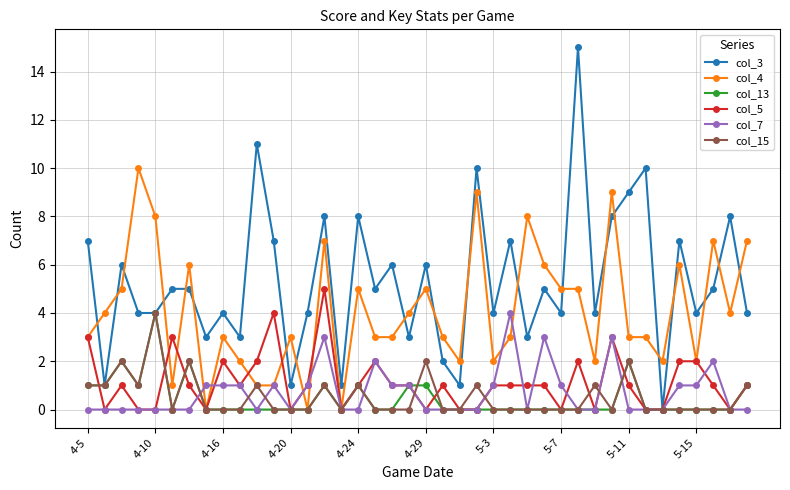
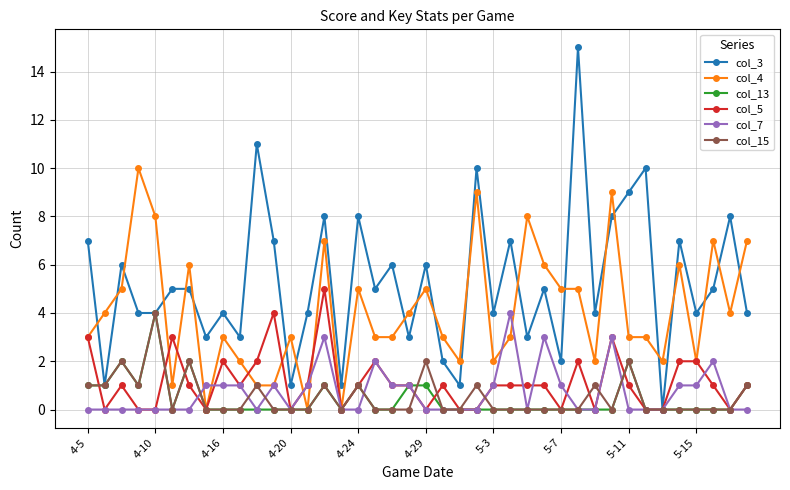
  {
    "col_3": {
      "4-5": 7,
      "4-16": 4,
      "4-20": 1,
      "4-24": 8,
      "4-29": 6,
      "5-3": 4,
-     "5-7": 4,
+     "5-7": 2,
      "5-11": 9,
      "5-15": 4
    },
    "col_4": {
      "4-10": 8,
      "4-16": 3,
      "4-20": 3,
      "4-24": 5,
      "4-29": 5,
      "5-3": 2,
      "5-7": 5,
      "5-11": 3
    },
    "col_13": {
      "4-29": 1
    },
    "col_5": {
      "4-16": 2,
      "5-11": 1
    },
    "col_7": {
      "4-5": 0,
      "4-16": 1,
      "4-24": 0,
      "5-7": 1,
      "5-11": 0,
      "5-15": 1
    },
    "col_15": {
      "4-29": 2
    }
  }
